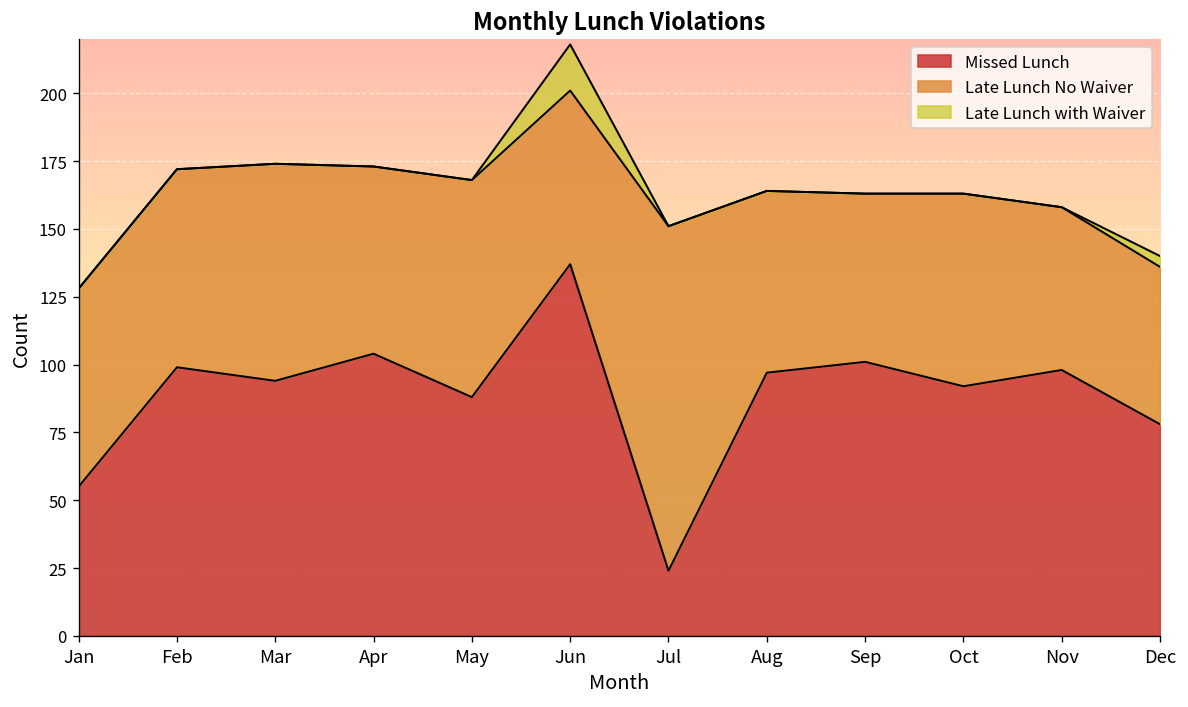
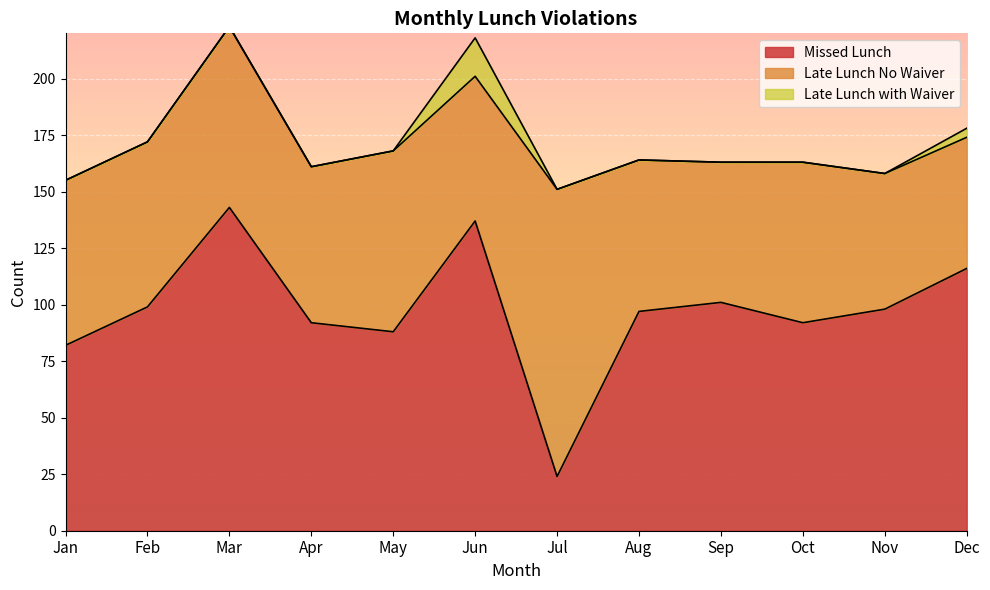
  {
    "Missed Lunch": {
-     "Jan": 55,
+     "Jan": 82,
      "Feb": 99,
-     "Mar": 94,
-     "Apr": 104,
+     "Mar": 143,
+     "Apr": 92,
      "May": 88,
      "Jun": 137,
      "Jul": 24,
      "Aug": 97,
      "Sep": 101,
      "Oct": 92,
      "Nov": 98,
-     "Dec": 78
+     "Dec": 116
    },
    "Late Lunch No Waiver": {
      "Jun": 64,
      "Dec": 58
    },
    "Late Lunch with Waiver": {
      "Jun": 17,
      "Dec": 4
    }
  }
